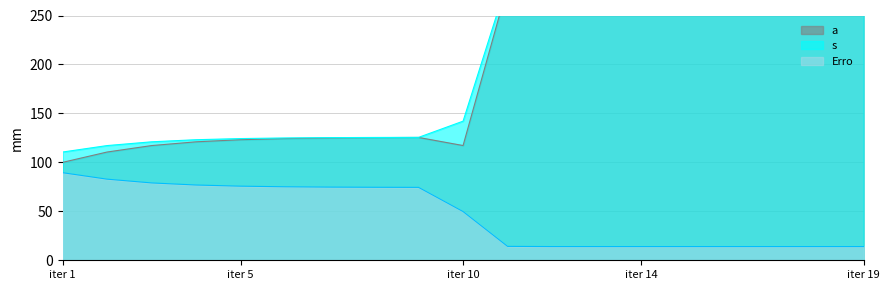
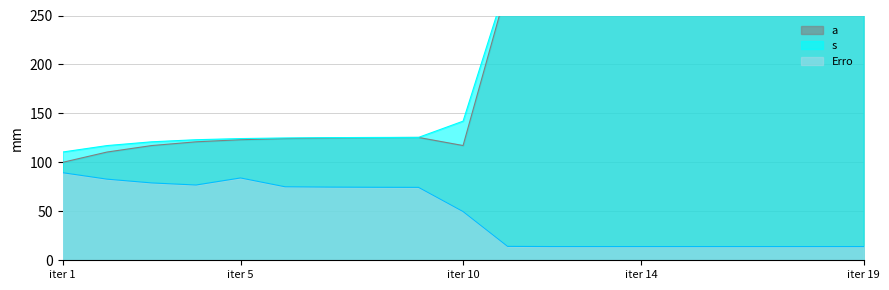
  {
    "a": {
      "iter 1": 100,
      "iter 10": 120
    },
    "s": {
      "iter 1": 110,
      "iter 10": 140
    },
    "Erro": {
      "iter 1": 90,
-     "iter 5": 76,
+     "iter 5": 84,
      "iter 10": 50,
      "iter 14": 10,
      "iter 19": 10
    }
  }
